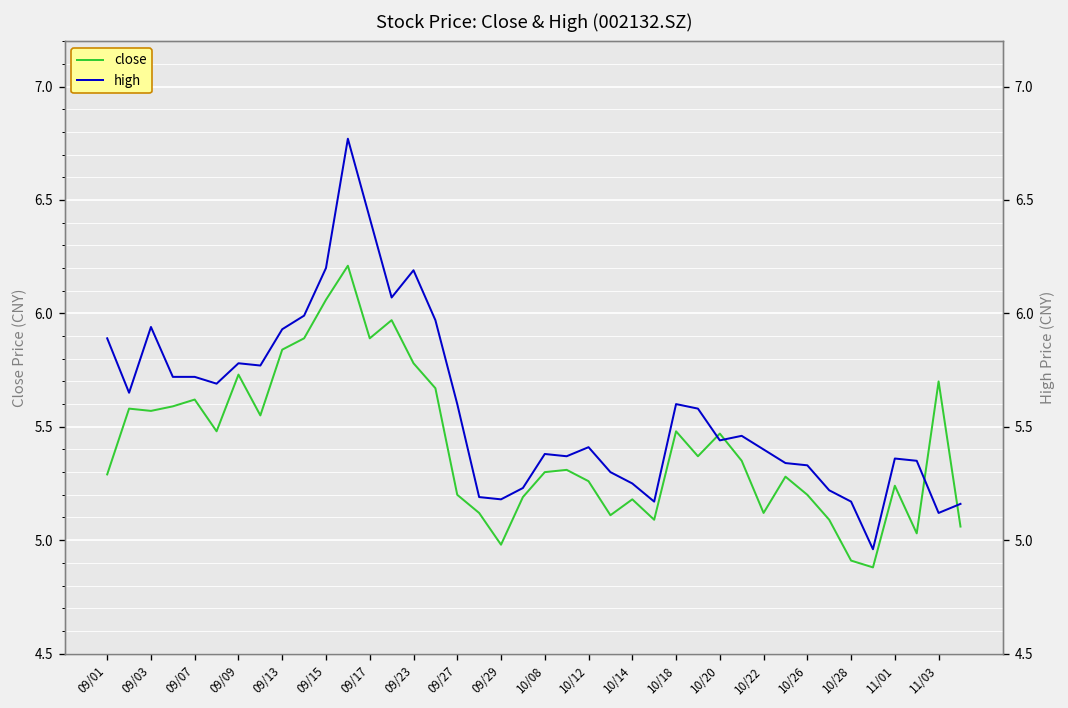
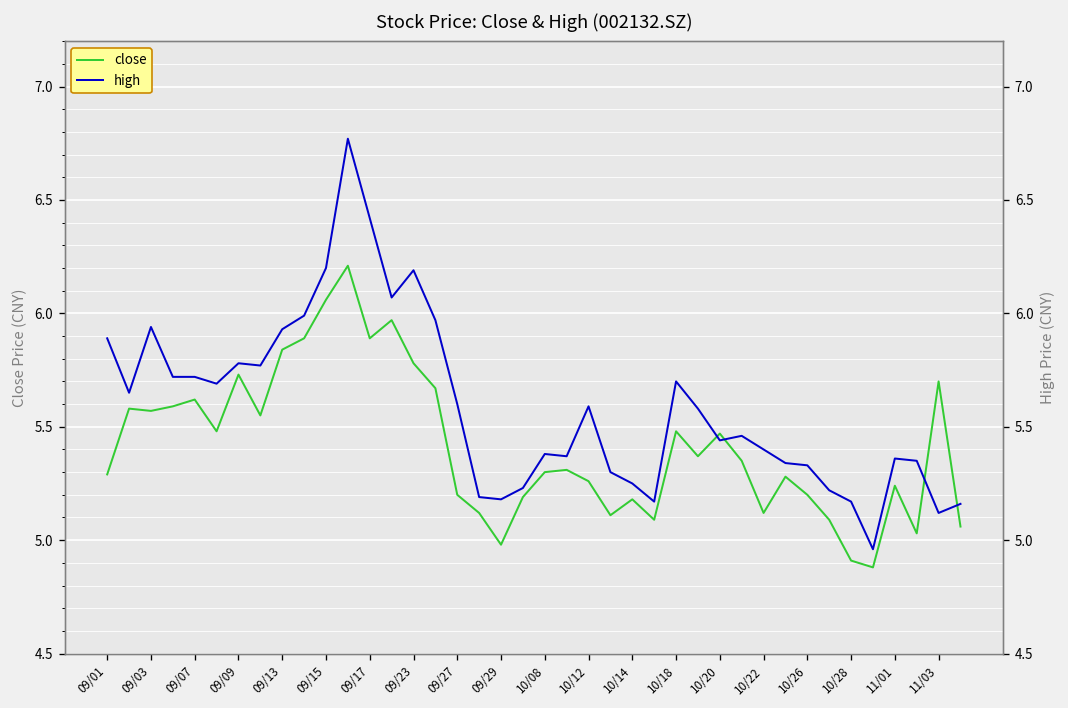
  {
    "close": {
      "09/01": 5.29,
      "09/03": 5.57,
      "09/07": 5.62,
      "09/09": 5.73,
      "09/13": 5.84,
      "09/15": 6.06,
      "09/17": 5.89,
      "09/23": 5.78,
      "09/27": 5.20,
      "09/29": 4.98,
      "10/08": 5.30,
      "10/12": 5.26,
      "10/14": 5.18,
      "10/18": 5.48,
      "10/20": 5.47,
      "10/22": 5.12,
      "10/26": 5.20,
      "10/28": 4.91,
      "11/01": 5.24,
      "11/03": 5.70
    },
    "high": {
      "09/01": 5.89,
      "09/03": 5.94,
      "09/07": 5.72,
      "09/09": 5.78,
      "09/13": 5.93,
      "09/15": 6.20,
      "09/17": 6.42,
      "09/23": 6.19,
      "09/27": 5.60,
      "09/29": 5.18,
      "10/08": 5.38,
-     "10/12": 5.41,
+     "10/12": 5.59,
      "10/14": 5.25,
-     "10/18": 5.6,
+     "10/18": 5.7,
      "10/20": 5.44,
      "10/22": 5.40,
      "10/26": 5.33,
      "10/28": 5.17,
      "11/01": 5.36,
      "11/03": 5.12
    }
  }
